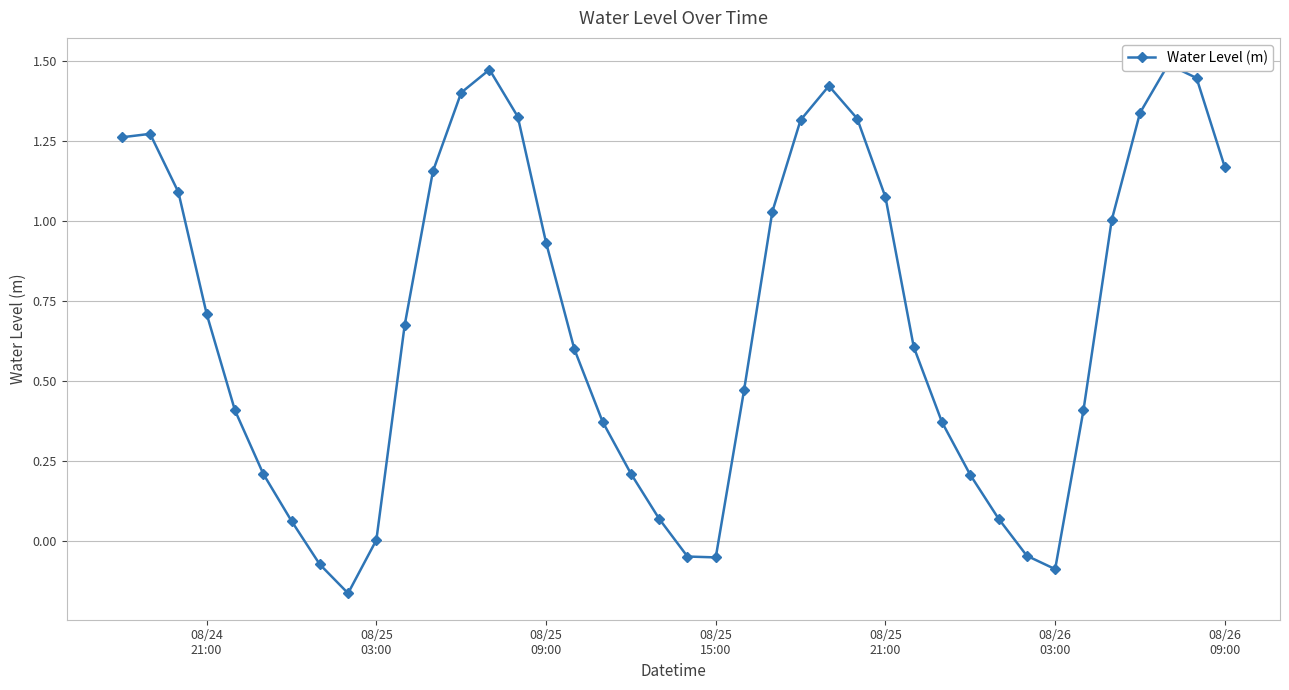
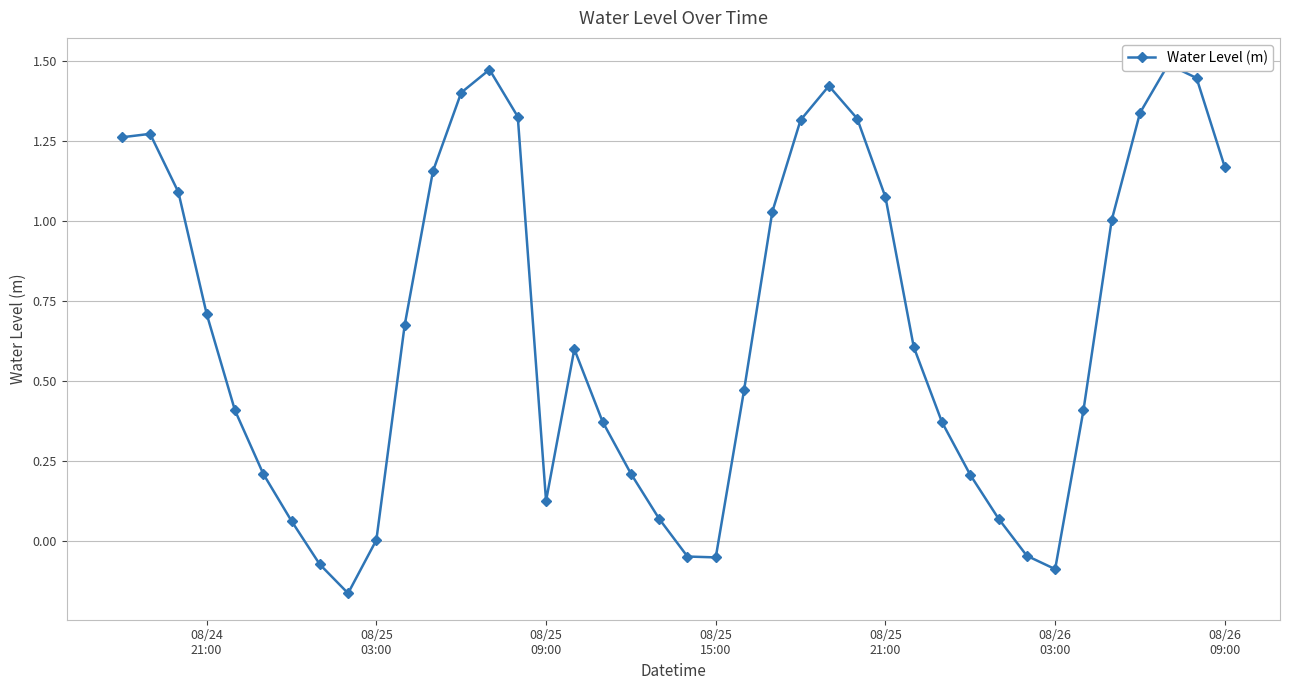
  {
    "08/24 21:00": 0.71,
    "08/25 03:00": 0.00,
-   "08/25 09:00": 0.93,
+   "08/25 09:00": 0.13,
    "08/25 15:00": -0.05,
    "08/25 21:00": 1.07,
    "08/26 03:00": -0.09,
    "08/26 09:00": 1.17
  }
